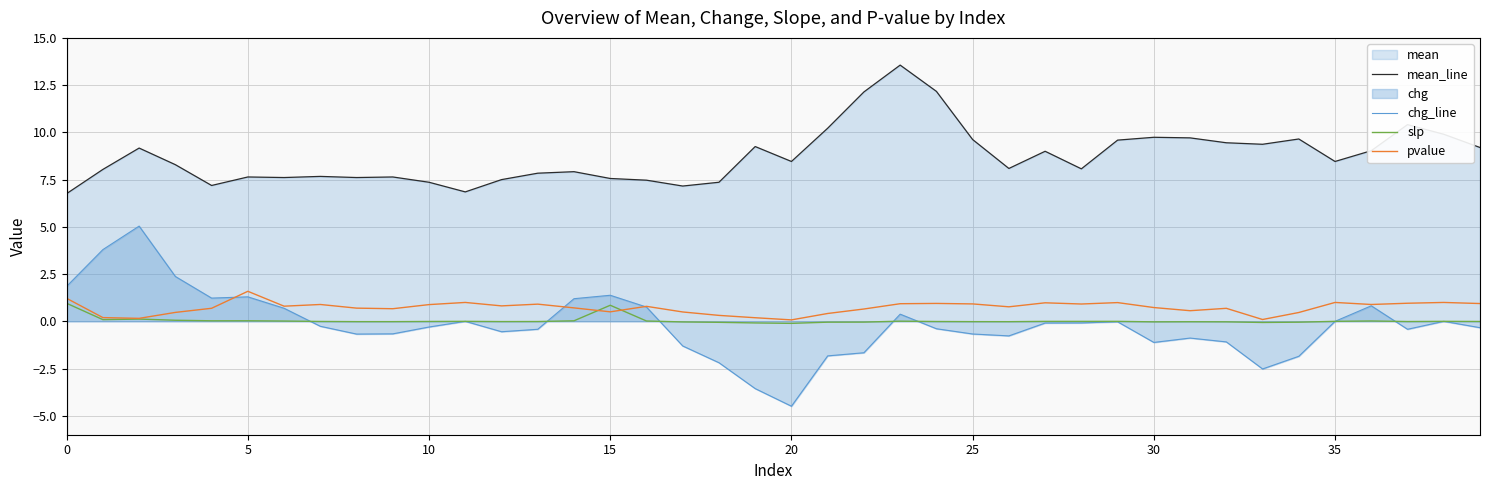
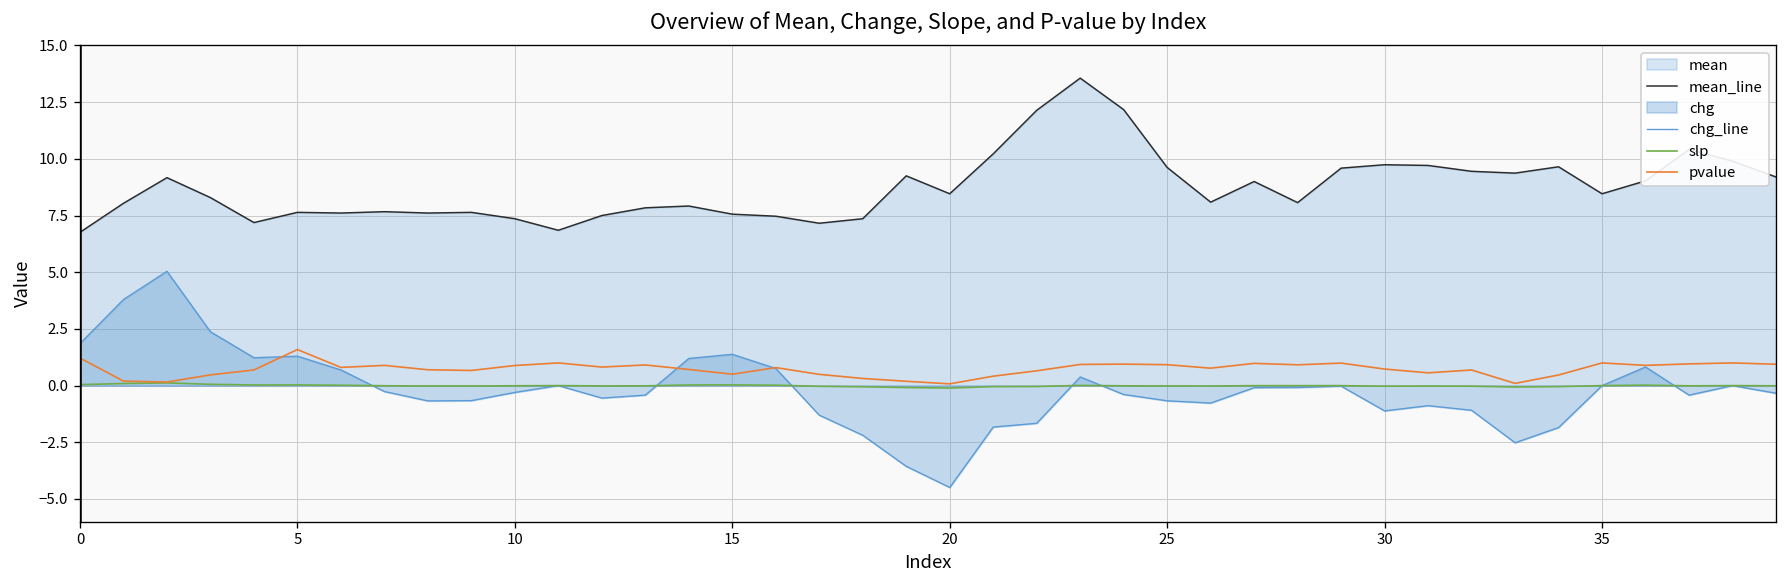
  {
    "slp": {
-     "0": 1.0,
+     "0": 0.0,
      "5": 0.0,
-     "15": 0.9
+     "15": 0.0
    },
    "pvalue": {
      "0": 1.2,
      "5": 1.6,
      "10": 0.9,
      "15": 0.5,
      "25": 0.9,
      "30": 0.7,
      "35": 1.0
    }
  }
